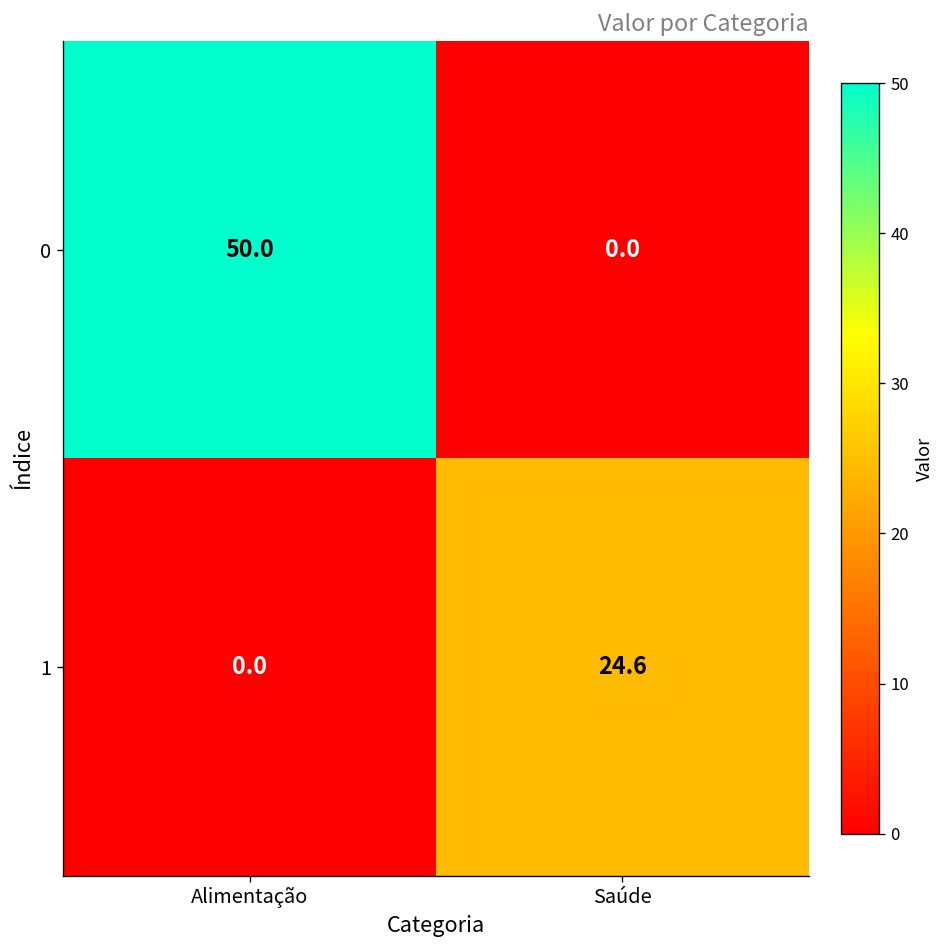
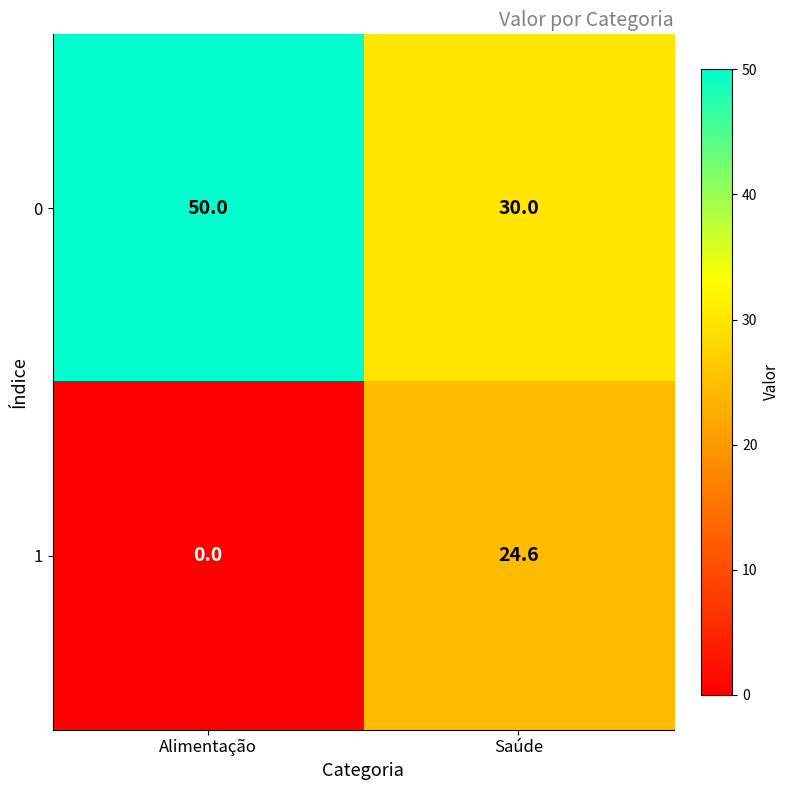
  {
    "0": {
      "Alimentação": 50.0,
-     "Saúde": 0.0
+     "Saúde": 30.0
    },
    "1": {
      "Alimentação": 0.0,
      "Saúde": 24.6
    }
  }
